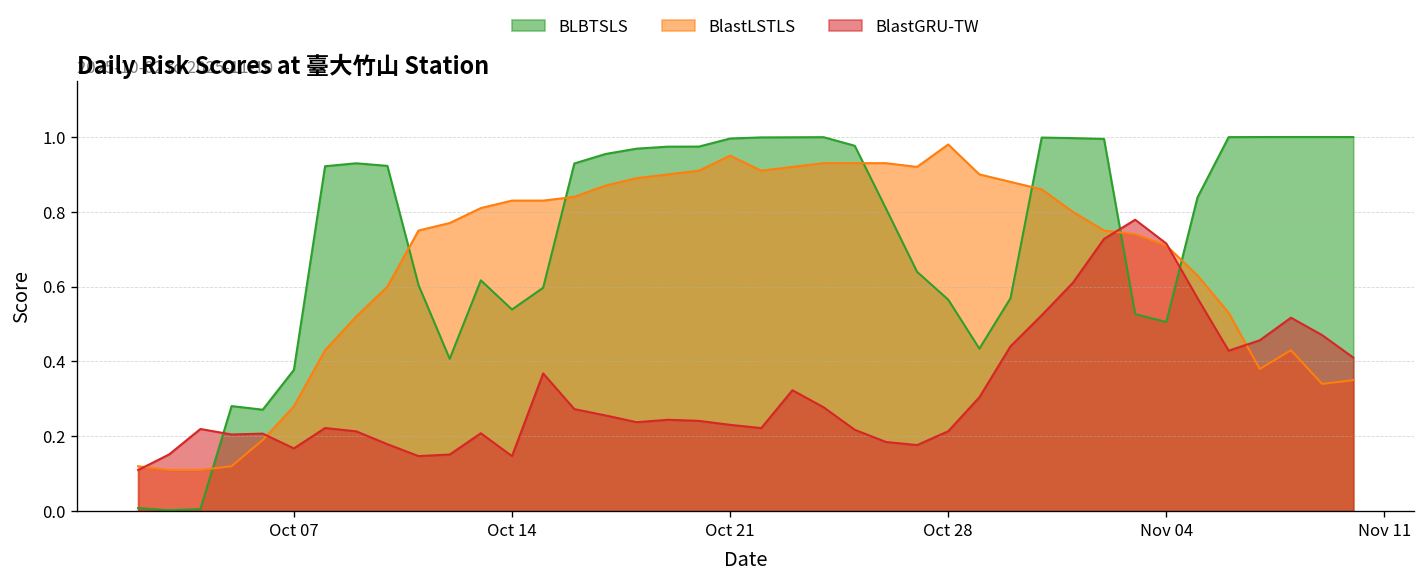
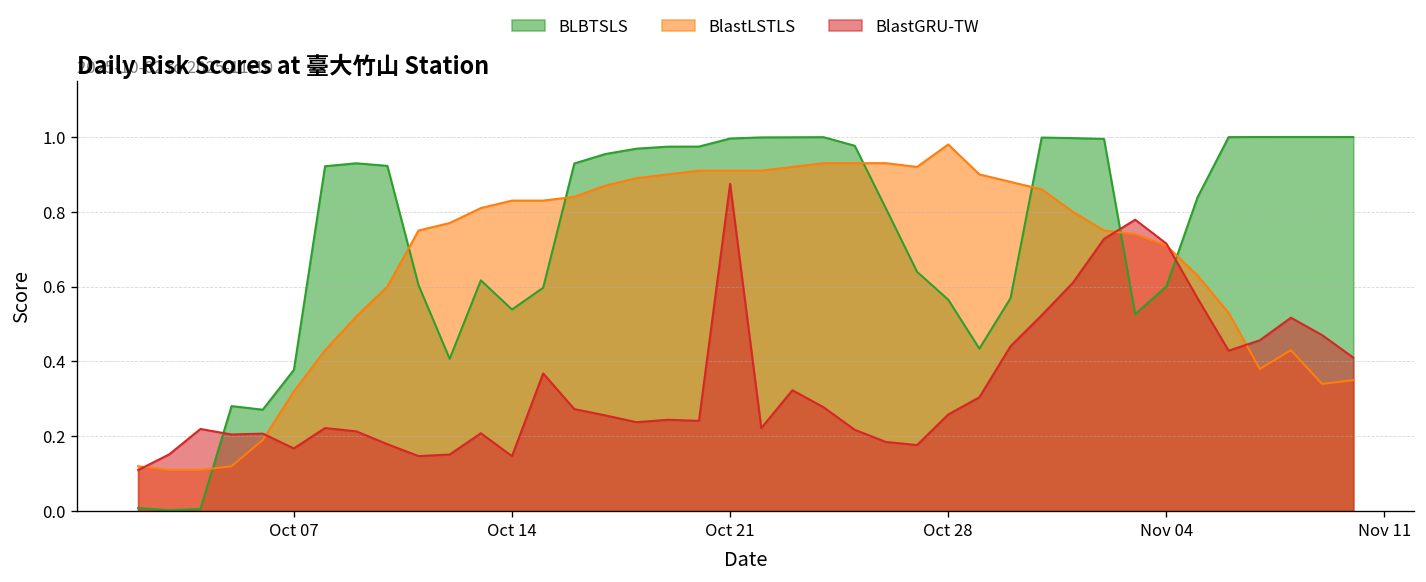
  {
    "BLBTSLS": {
      "Oct 07": 0.38,
      "Oct 14": 0.54,
      "Oct 21": 1.00,
      "Oct 28": 0.57,
-     "Nov 04": 0.51
+     "Nov 04": 0.60
    },
    "BlastLSTLS": {
-     "Oct 07": 0.28,
+     "Oct 07": 0.32,
      "Oct 14": 0.83,
-     "Oct 21": 0.95,
+     "Oct 21": 0.91,
      "Oct 28": 0.98
    },
    "BlastGRU-TW": {
      "Oct 07": 0.17,
      "Oct 14": 0.15,
-     "Oct 21": 0.23,
-     "Oct 28": 0.21
+     "Oct 21": 0.87,
+     "Oct 28": 0.26
    }
  }
